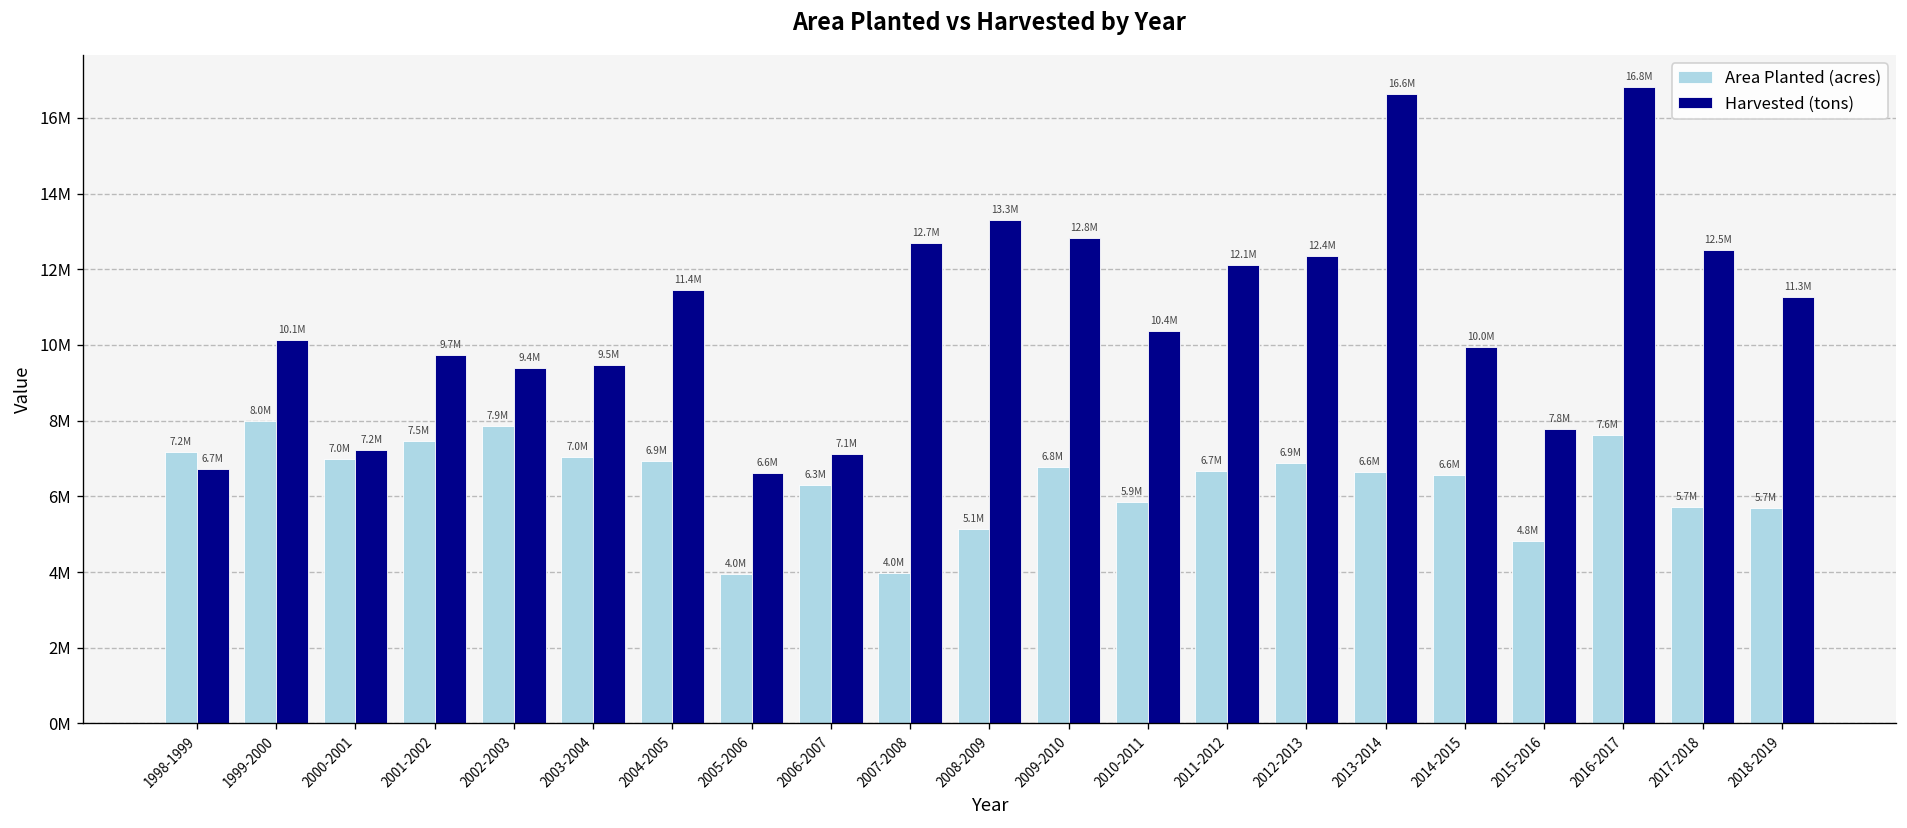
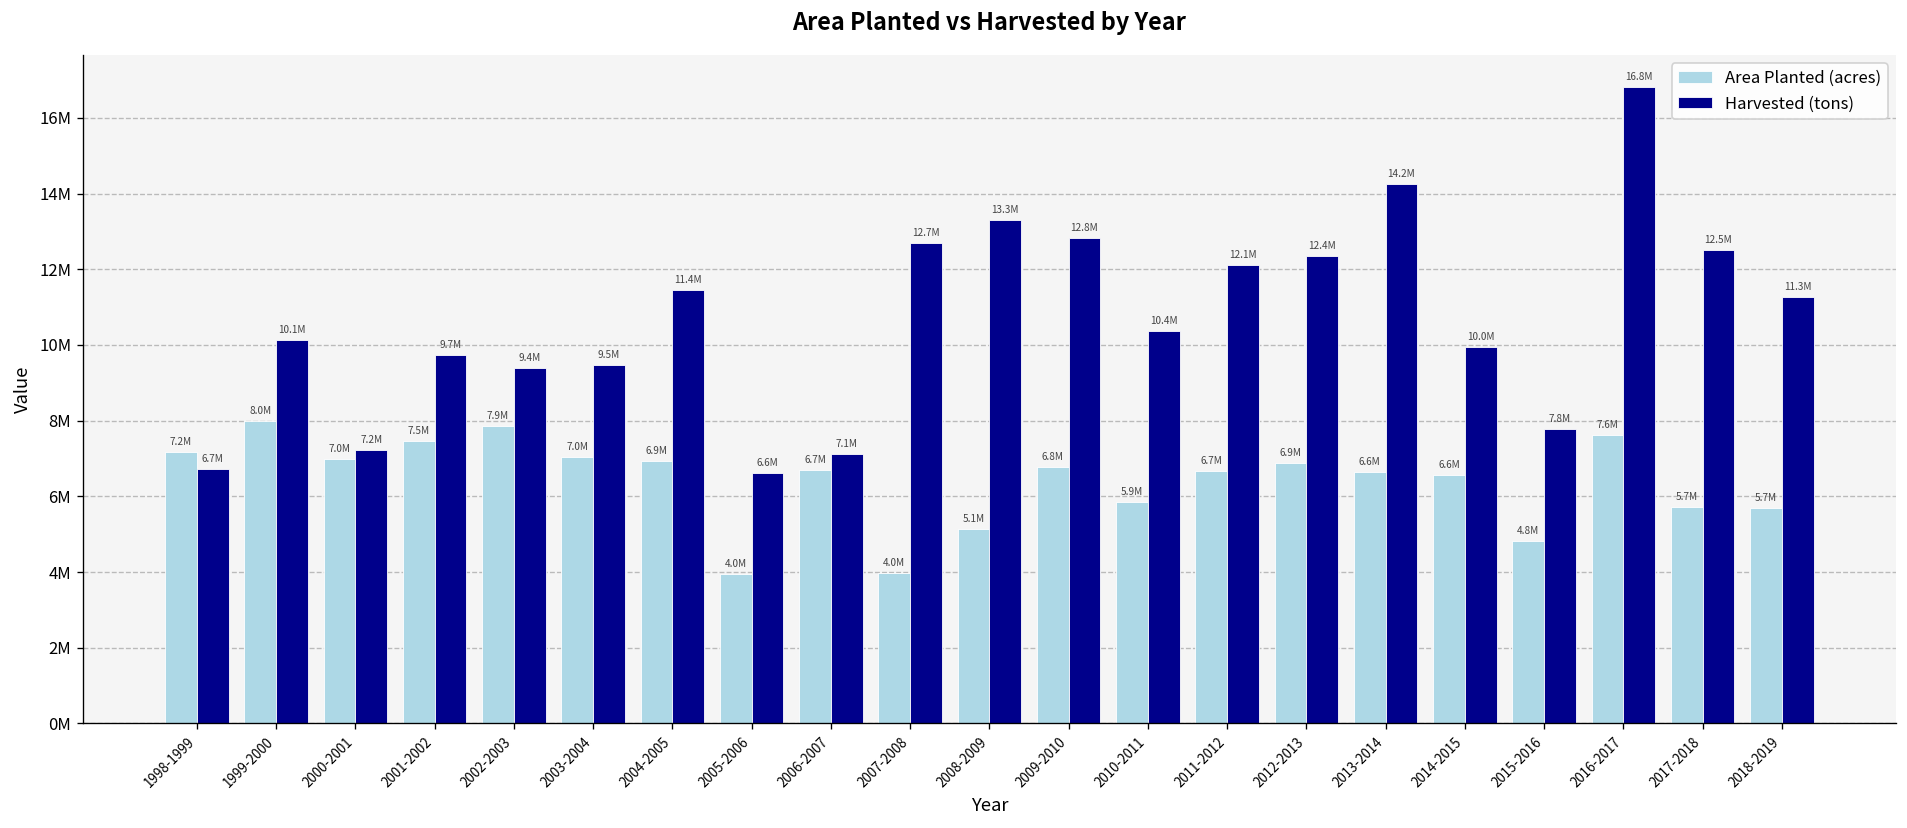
  {
    "Area Planted (acres)": {
      "1998-1999": "7.2M",
      "1999-2000": "8.0M",
      "2000-2001": "7.0M",
      "2001-2002": "7.5M",
      "2002-2003": "7.9M",
      "2003-2004": "7.0M",
      "2004-2005": "6.9M",
      "2005-2006": "4.0M",
-     "2006-2007": "6.3M",
+     "2006-2007": "6.7M",
      "2007-2008": "4.0M",
      "2008-2009": "5.1M",
      "2009-2010": "6.8M",
      "2010-2011": "5.9M",
      "2011-2012": "6.7M",
      "2012-2013": "6.9M",
      "2013-2014": "6.6M",
      "2014-2015": "6.6M",
      "2015-2016": "4.8M",
      "2016-2017": "7.6M",
      "2017-2018": "5.7M",
      "2018-2019": "5.7M"
    },
    "Harvested (tons)": {
      "1998-1999": "6.7M",
      "1999-2000": "10.1M",
      "2000-2001": "7.2M",
      "2001-2002": "9.7M",
      "2002-2003": "9.4M",
      "2003-2004": "9.5M",
      "2004-2005": "11.4M",
      "2005-2006": "6.6M",
      "2006-2007": "7.1M",
      "2007-2008": "12.7M",
      "2008-2009": "13.3M",
      "2009-2010": "12.8M",
      "2010-2011": "10.4M",
      "2011-2012": "12.1M",
      "2012-2013": "12.4M",
-     "2013-2014": "16.6M",
+     "2013-2014": "14.2M",
      "2014-2015": "10.0M",
      "2015-2016": "7.8M",
      "2016-2017": "16.8M",
      "2017-2018": "12.5M",
      "2018-2019": "11.3M"
    }
  }
